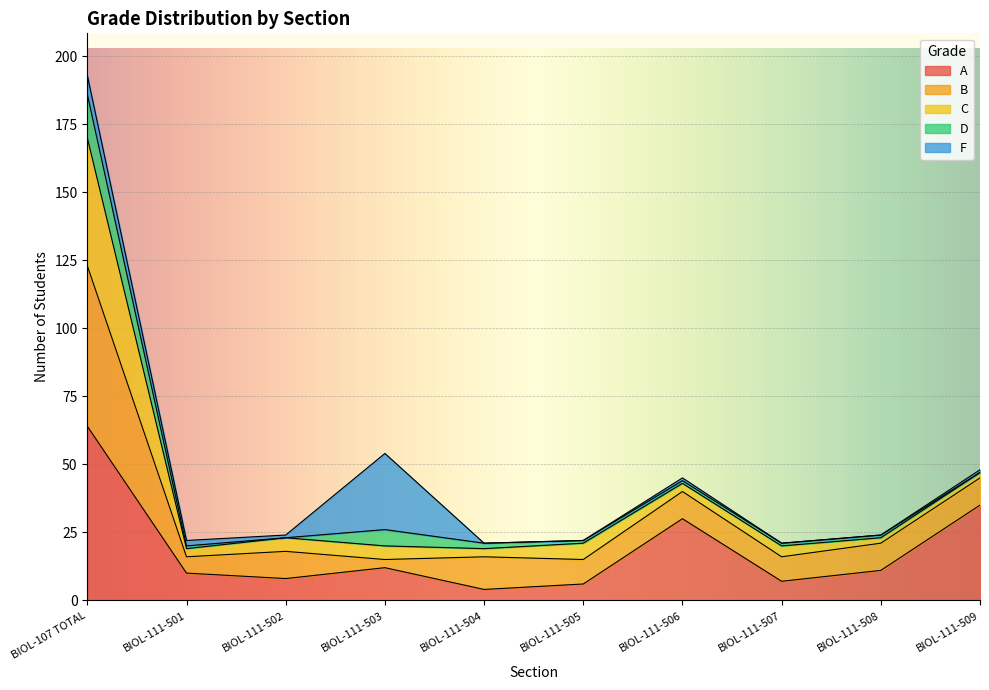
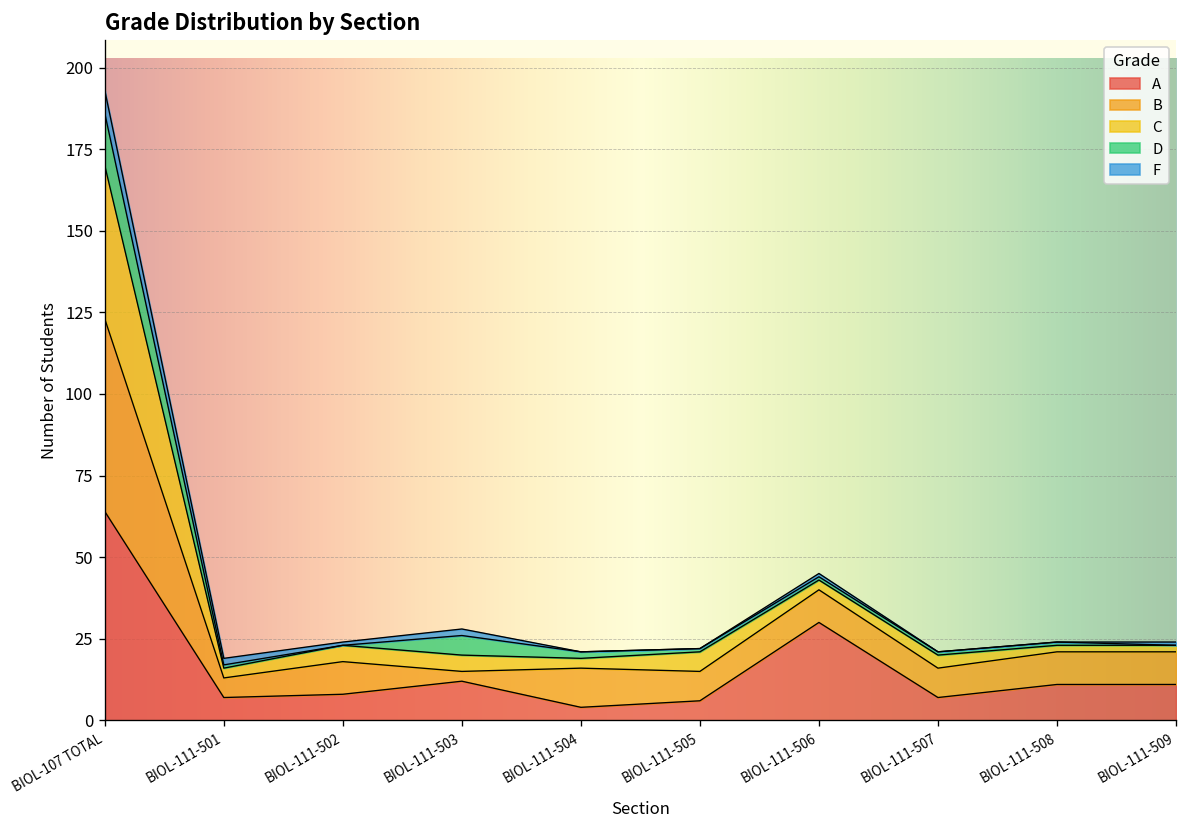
  {
    "A": {
      "BIOL-107 TOTAL": 64,
-     "BIOL-111-501": 10,
+     "BIOL-111-501": 7,
      "BIOL-111-502": 8,
      "BIOL-111-503": 12,
      "BIOL-111-504": 4,
      "BIOL-111-505": 6,
      "BIOL-111-506": 30,
      "BIOL-111-507": 7,
      "BIOL-111-508": 11,
-     "BIOL-111-509": 35
+     "BIOL-111-509": 11
    },
    "D": {
      "BIOL-107 TOTAL": 16,
      "BIOL-111-501": 1,
      "BIOL-111-503": 6,
      "BIOL-111-506": 1
    },
    "F": {
      "BIOL-107 TOTAL": 7,
      "BIOL-111-501": 2,
      "BIOL-111-502": 1,
-     "BIOL-111-503": 28,
+     "BIOL-111-503": 2,
      "BIOL-111-506": 1,
      "BIOL-111-509": 1
    }
  }
